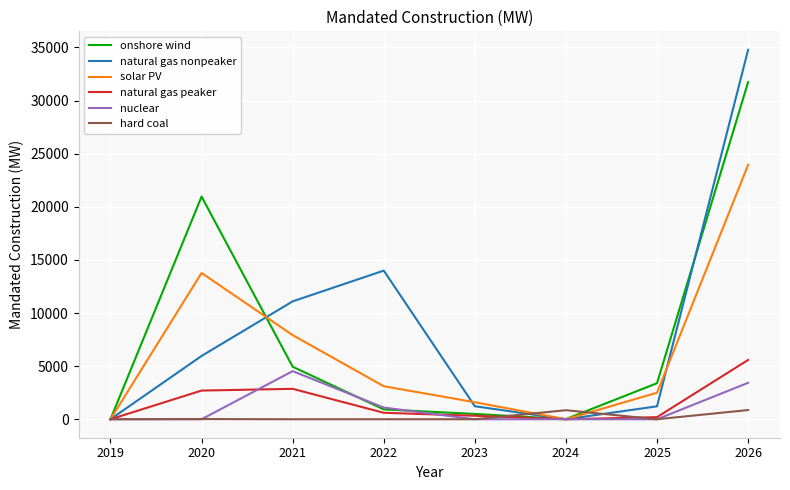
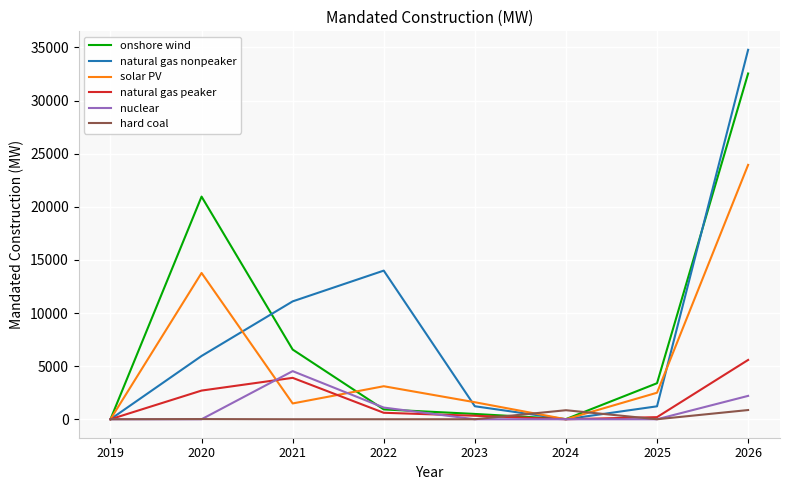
  {
    "onshore wind": {
      "2020": 21000,
-     "2021": 4900,
+     "2021": 6600,
      "2025": 3400,
-     "2026": 31700
+     "2026": 32500
    },
    "natural gas nonpeaker": {
      "2020": 6000,
      "2021": 11100,
      "2022": 14000,
      "2023": 1200,
      "2025": 1200,
      "2026": 34800
    },
    "solar PV": {
      "2020": 13800,
-     "2021": 7900,
+     "2021": 1500,
      "2022": 3100,
      "2023": 1600,
      "2025": 2500,
      "2026": 23900
    },
    "natural gas peaker": {
      "2020": 2700,
-     "2021": 2900,
+     "2021": 3900,
      "2022": 600,
      "2026": 5600
    },
    "nuclear": {
      "2021": 4500,
-     "2026": 3400
+     "2026": 2200
    },
    "hard coal": {
      "2021": 0,
      "2022": 0,
      "2024": 900,
      "2026": 900
    }
  }
